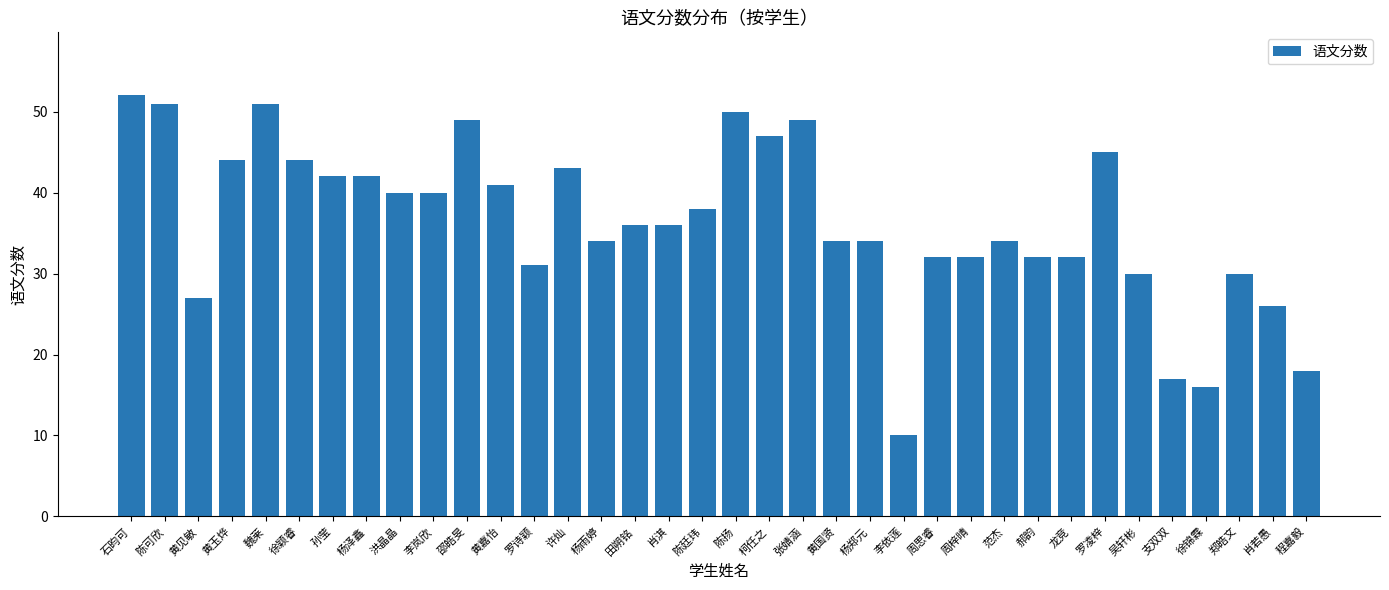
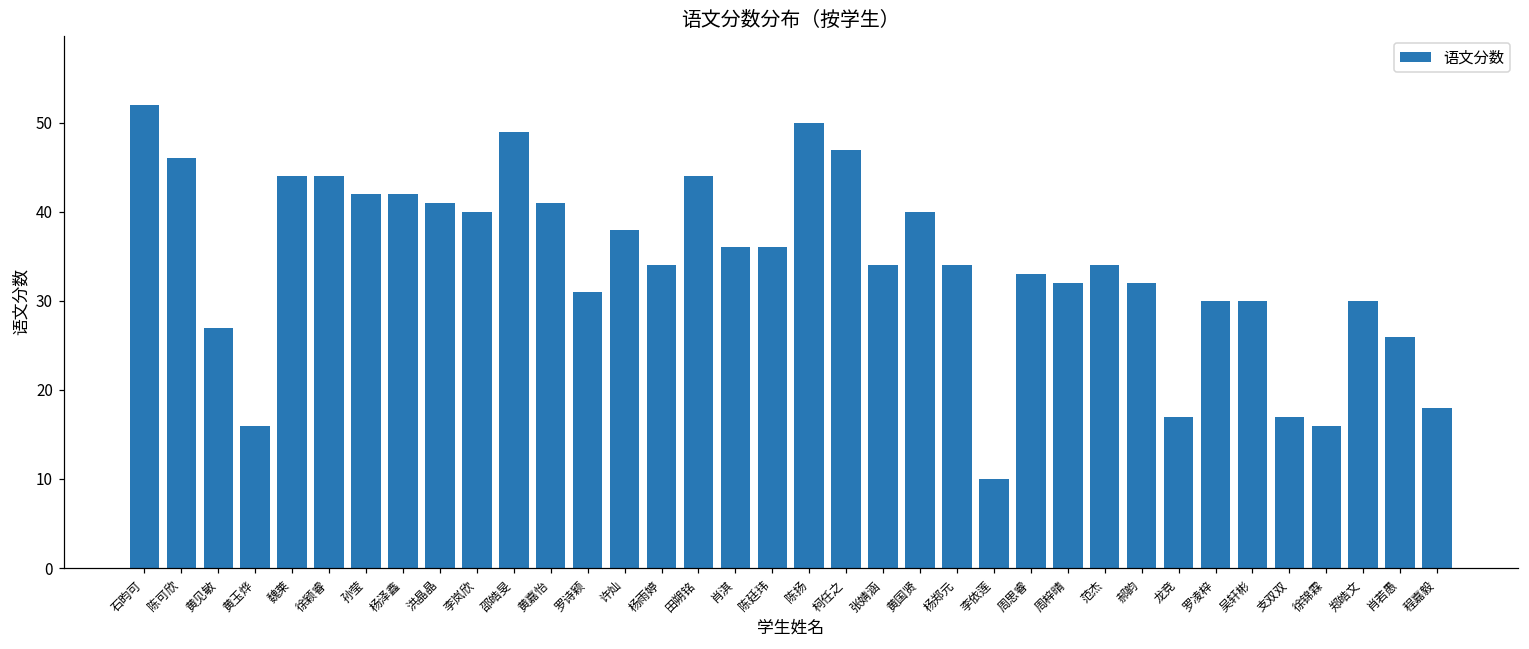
  {
    "石昀可": 52,
-   "陈可欣": 51,
+   "陈可欣": 46,
    "黄见敏": 27,
-   "黄玉烨": 44,
-   "魏莱": 51,
+   "黄玉烨": 16,
+   "魏莱": 44,
    "徐颖睿": 44,
    "孙莹": 42,
    "杨泽鑫": 42,
-   "洪晶晶": 40,
+   "洪晶晶": 41,
    "李岚欣": 40,
    "邵皓旻": 49,
    "黄嘉怡": 41,
    "罗诗颖": 31,
-   "许灿": 43,
+   "许灿": 38,
    "杨雨婷": 34,
-   "田朔铭": 36,
+   "田朔铭": 44,
    "肖淇": 36,
-   "陈廷玮": 38,
+   "陈廷玮": 36,
    "陈扬": 50,
    "柯任之": 47,
-   "张婧涵": 49,
-   "黄国贤": 34,
+   "张婧涵": 34,
+   "黄国贤": 40,
    "杨郑元": 34,
    "李依莲": 10,
-   "周思睿": 32,
+   "周思睿": 33,
    "周梓晴": 32,
    "范杰": 34,
    "郝韵": 32,
-   "龙竞": 32,
-   "罗凌梓": 45,
+   "龙竞": 17,
+   "罗凌梓": 30,
    "吴轩彬": 30,
    "支双双": 17,
    "徐锦霖": 16,
    "郑皓文": 30,
    "肖若愚": 26,
    "程嘉毅": 18
  }
